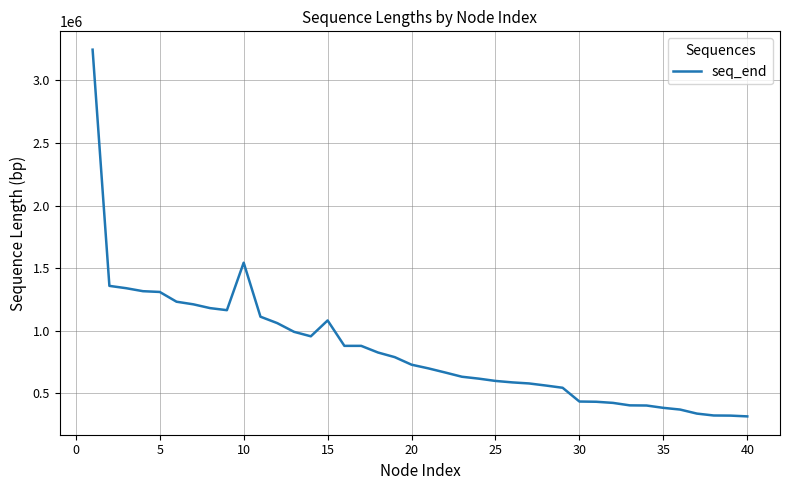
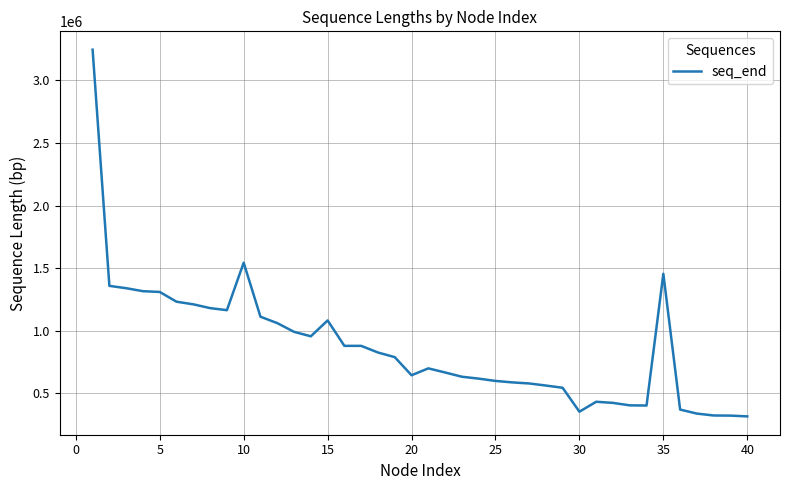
  {
    "5": 1310000,
    "10": 1540000,
    "15": 1080000,
-   "20": 730000,
+   "20": 640000,
    "25": 600000,
-   "30": 430000,
-   "35": 380000,
+   "30": 350000,
+   "35": 1450000,
    "40": 310000
  }
